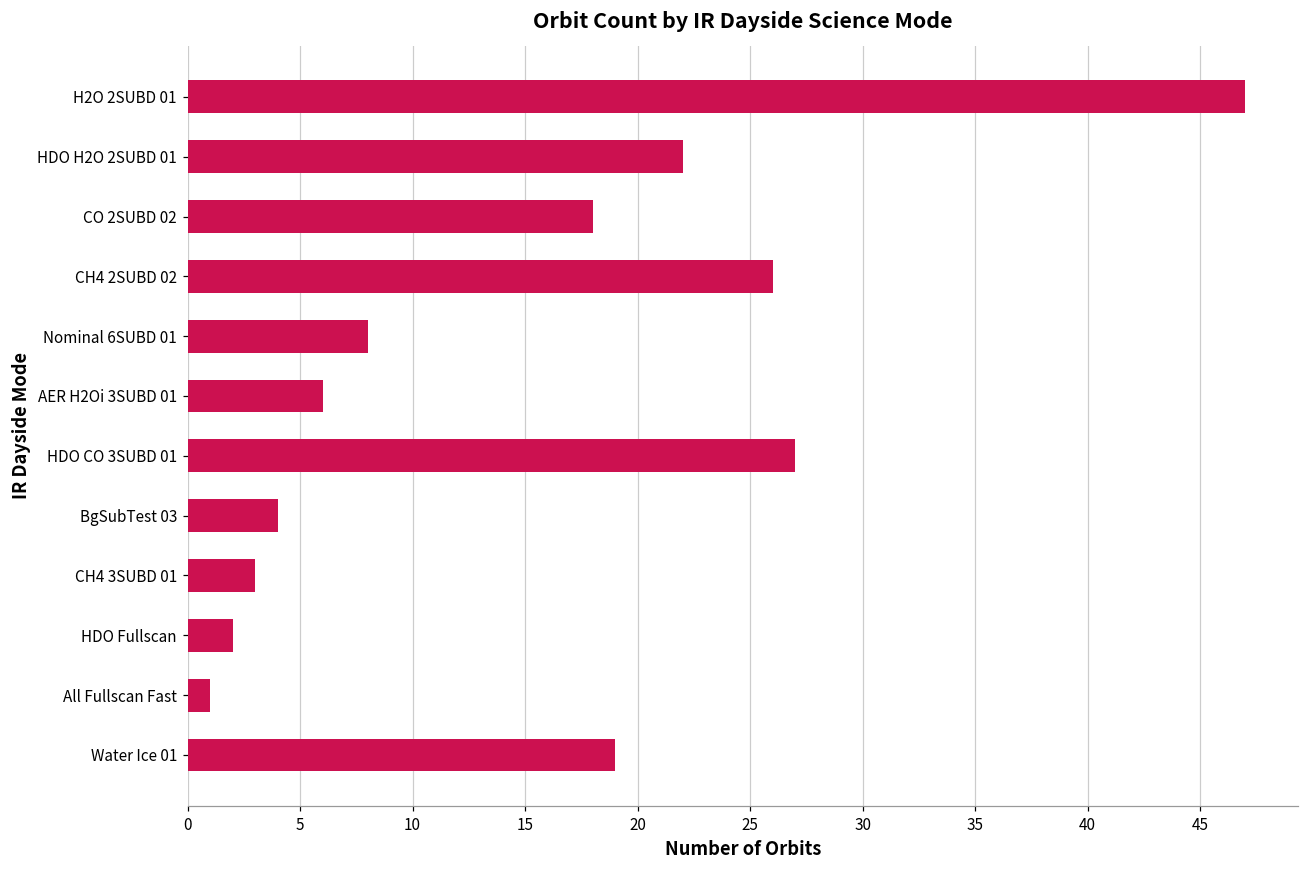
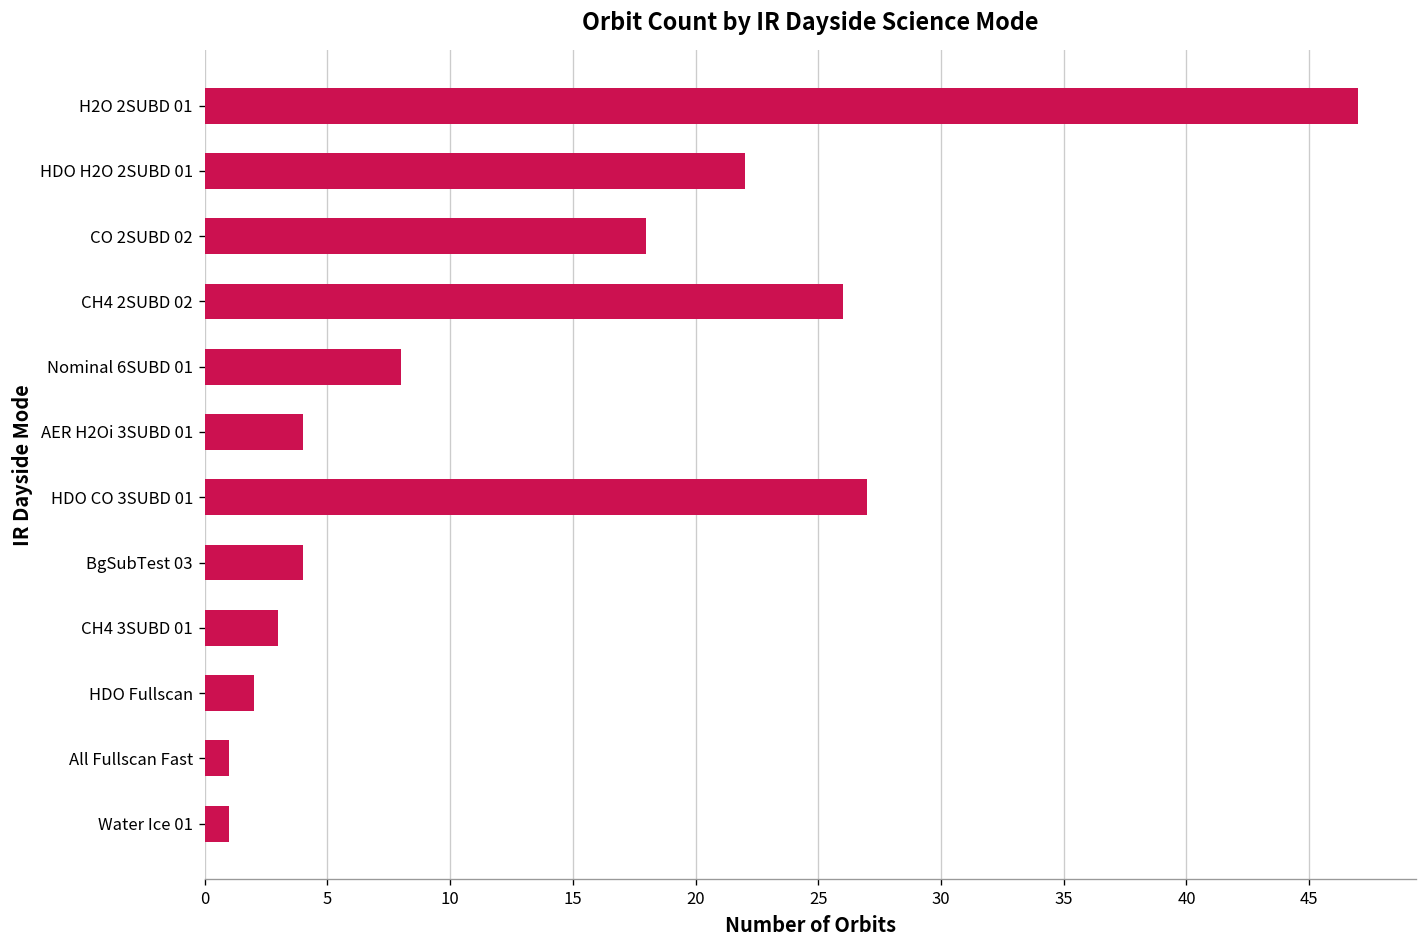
  {
    "H2O 2SUBD 01": 47,
    "HDO H2O 2SUBD 01": 22,
    "CO 2SUBD 02": 18,
    "CH4 2SUBD 02": 26,
    "Nominal 6SUBD 01": 8,
-   "AER H2Oi 3SUBD 01": 6,
+   "AER H2Oi 3SUBD 01": 4,
    "HDO CO 3SUBD 01": 27,
    "BgSubTest 03": 4,
    "CH4 3SUBD 01": 3,
    "HDO Fullscan": 2,
    "All Fullscan Fast": 1,
-   "Water Ice 01": 19
+   "Water Ice 01": 1
  }
